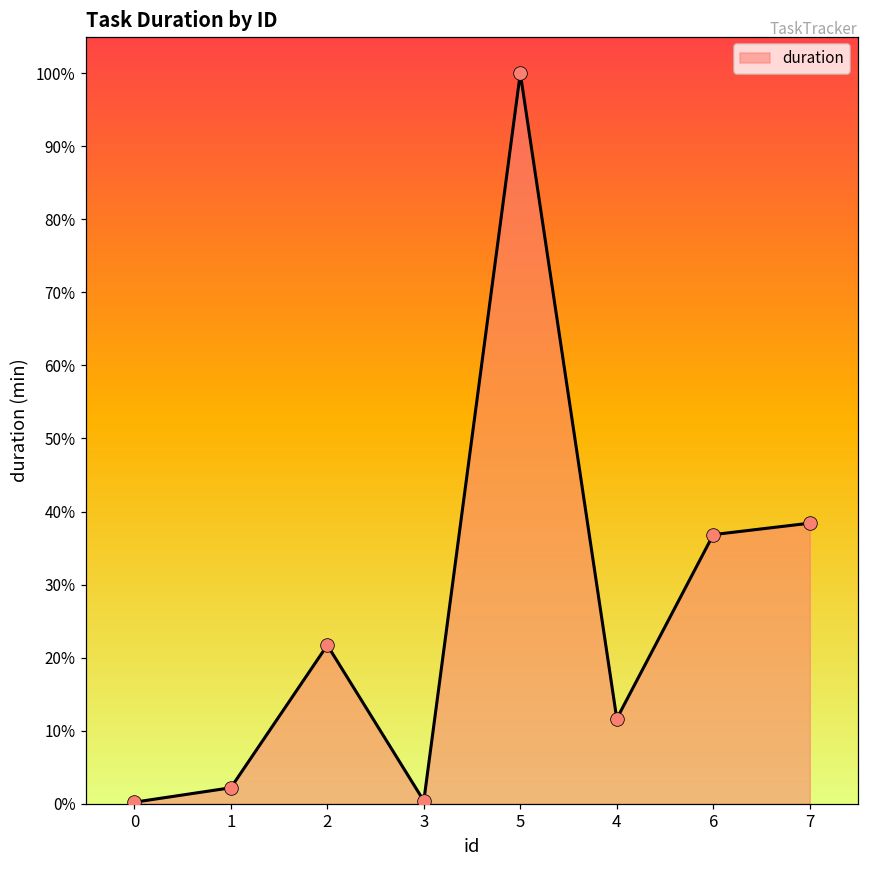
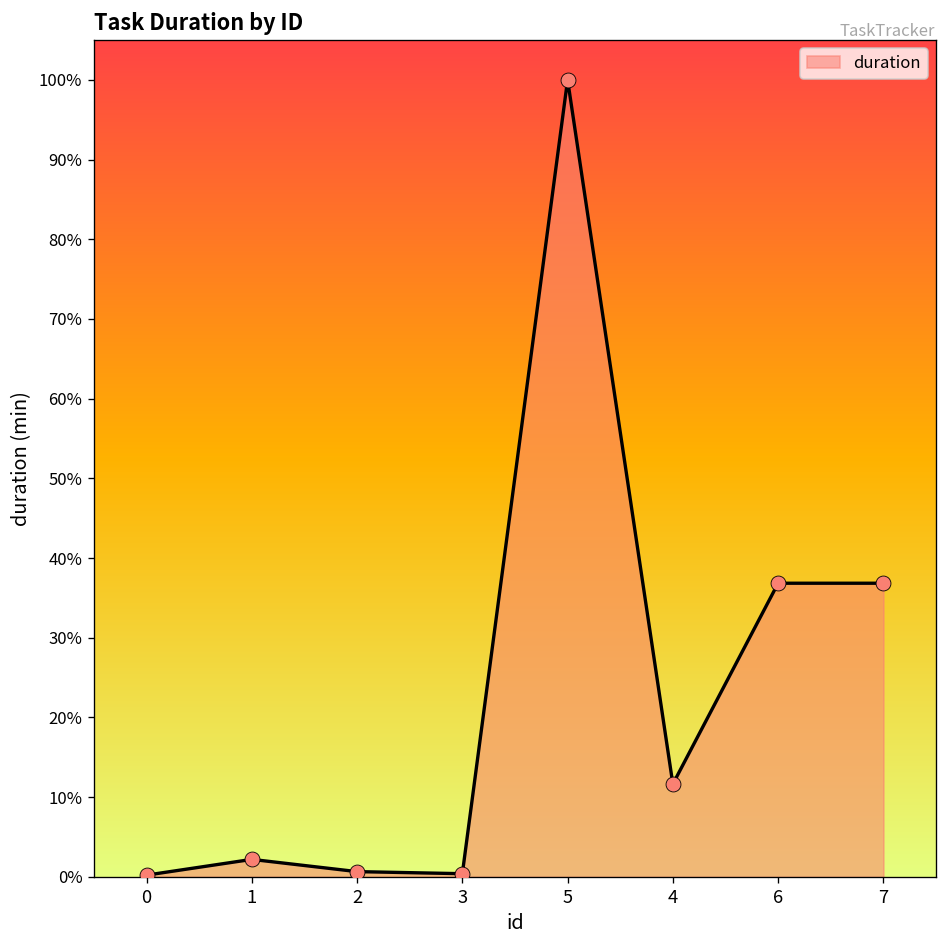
  {
    "0": "0%",
    "1": "2%",
-   "2": "22%",
+   "2": "1%",
    "3": "0%",
    "5": "100%",
    "4": "12%",
    "6": "37%",
-   "7": "38%"
+   "7": "37%"
  }
